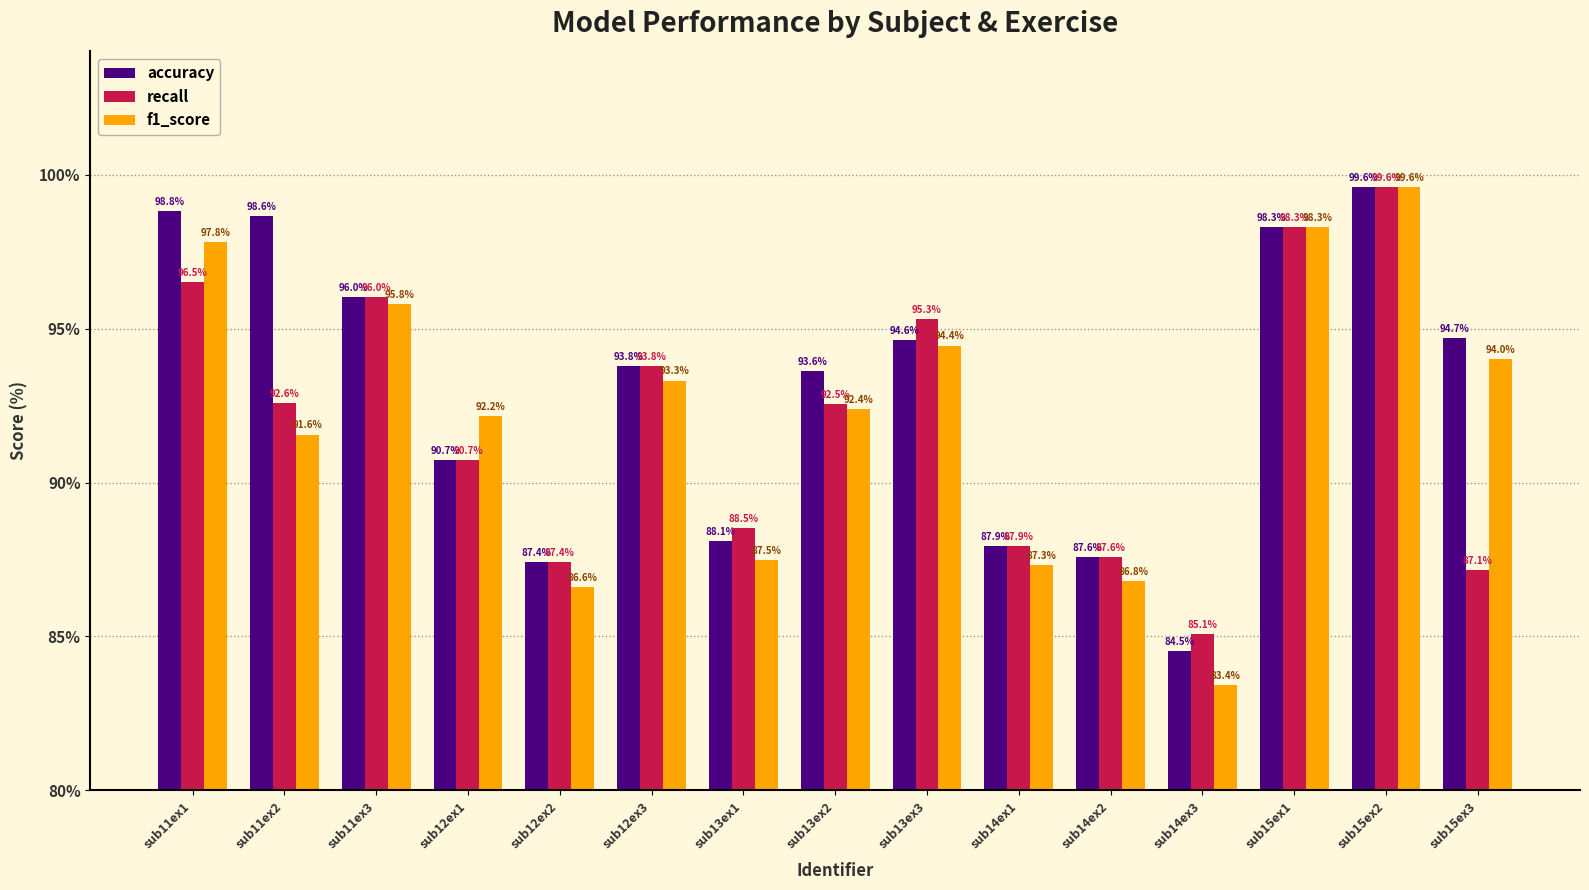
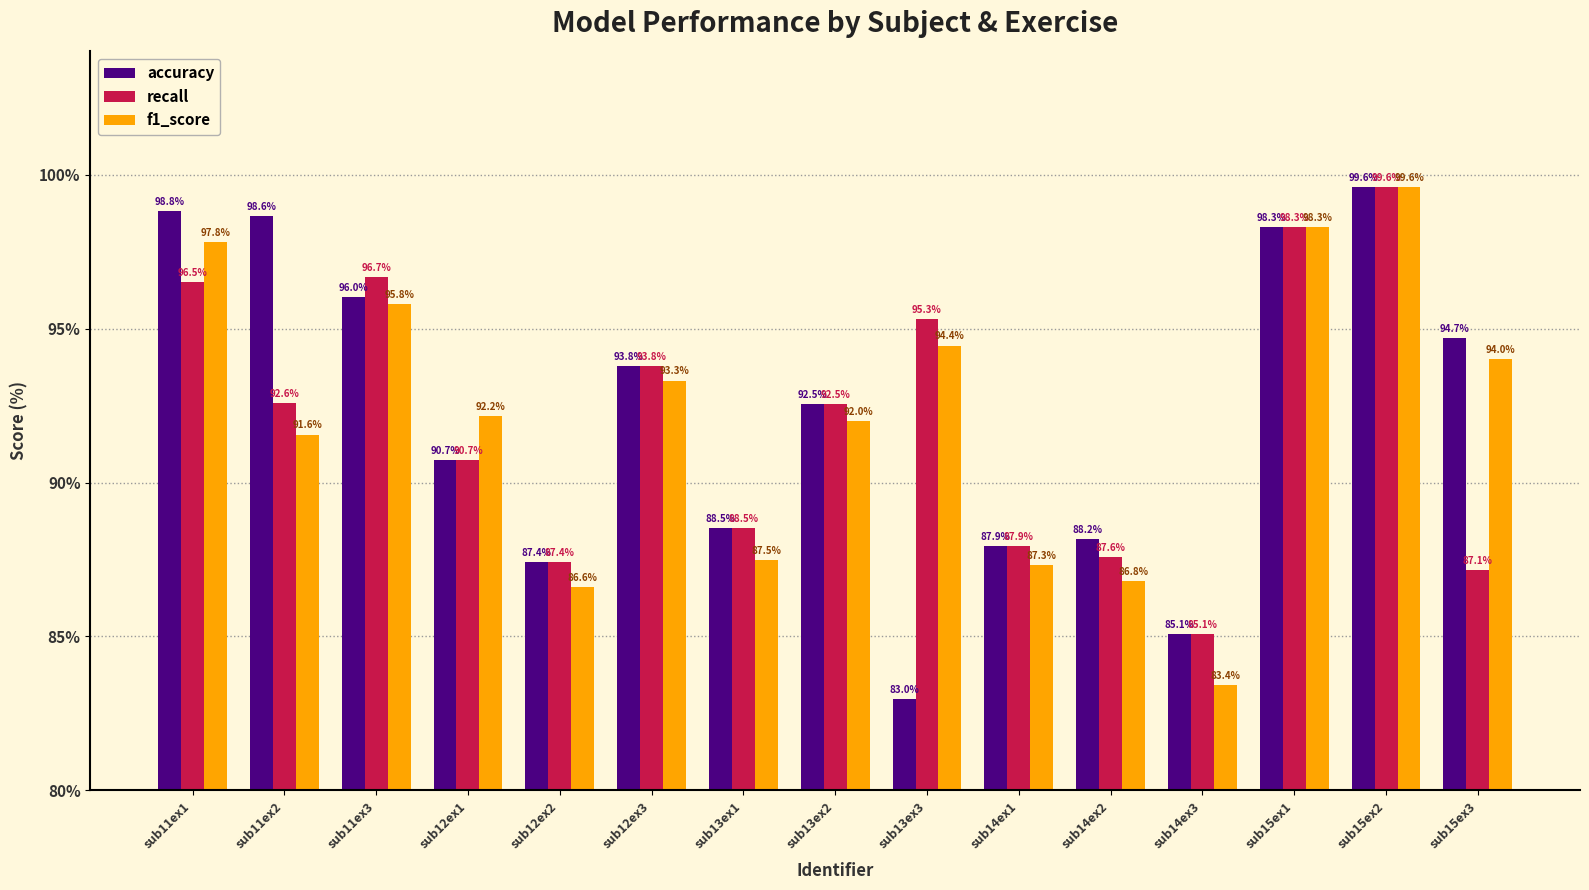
  {
    "accuracy": {
      "sub11ex1": "98.8%",
      "sub11ex2": "98.6%",
-     "sub13ex1": "88.1%",
-     "sub13ex2": "93.6%",
-     "sub13ex3": "94.6%",
-     "sub14ex2": "87.6%",
-     "sub14ex3": "84.5%",
+     "sub13ex1": "88.5%",
+     "sub13ex2": "92.5%",
+     "sub13ex3": "83.0%",
+     "sub14ex2": "88.2%",
+     "sub14ex3": "85.1%",
      "sub15ex3": "94.7%"
    },
    "recall": {
      "sub11ex1": "96.5%",
      "sub11ex2": "92.6%",
-     "sub11ex3": "96.0%",
+     "sub11ex3": "96.7%",
      "sub13ex1": "88.5%",
      "sub13ex2": "92.5%",
      "sub13ex3": "95.3%",
      "sub14ex3": "85.1%",
      "sub15ex3": "87.1%"
    },
    "f1_score": {
      "sub11ex1": "97.8%",
      "sub11ex2": "91.6%",
      "sub11ex3": "95.8%",
      "sub12ex1": "92.2%",
      "sub12ex2": "86.6%",
      "sub12ex3": "93.3%",
      "sub13ex1": "87.5%",
-     "sub13ex2": "92.4%",
+     "sub13ex2": "92.0%",
      "sub13ex3": "94.4%",
      "sub14ex1": "87.3%",
      "sub14ex2": "86.8%",
      "sub14ex3": "83.4%",
      "sub15ex3": "94.0%"
    }
  }
